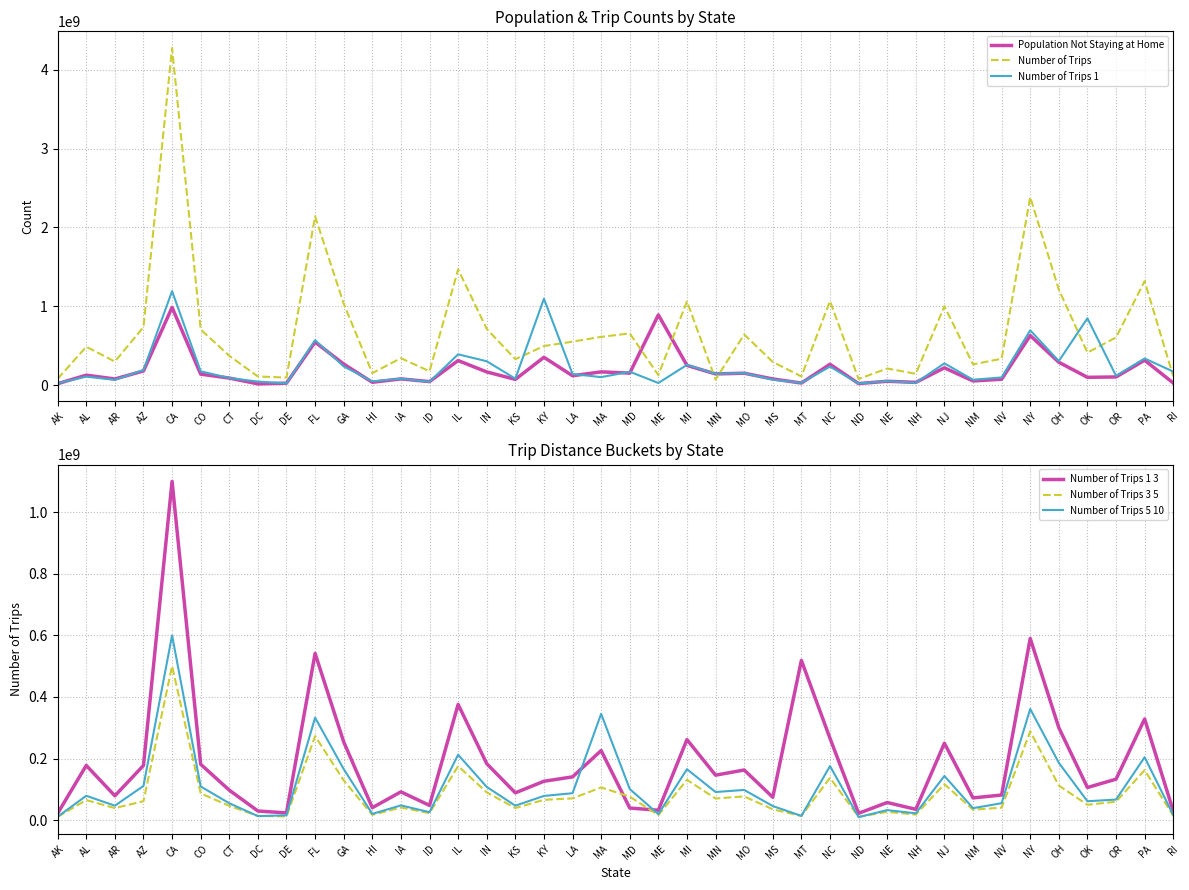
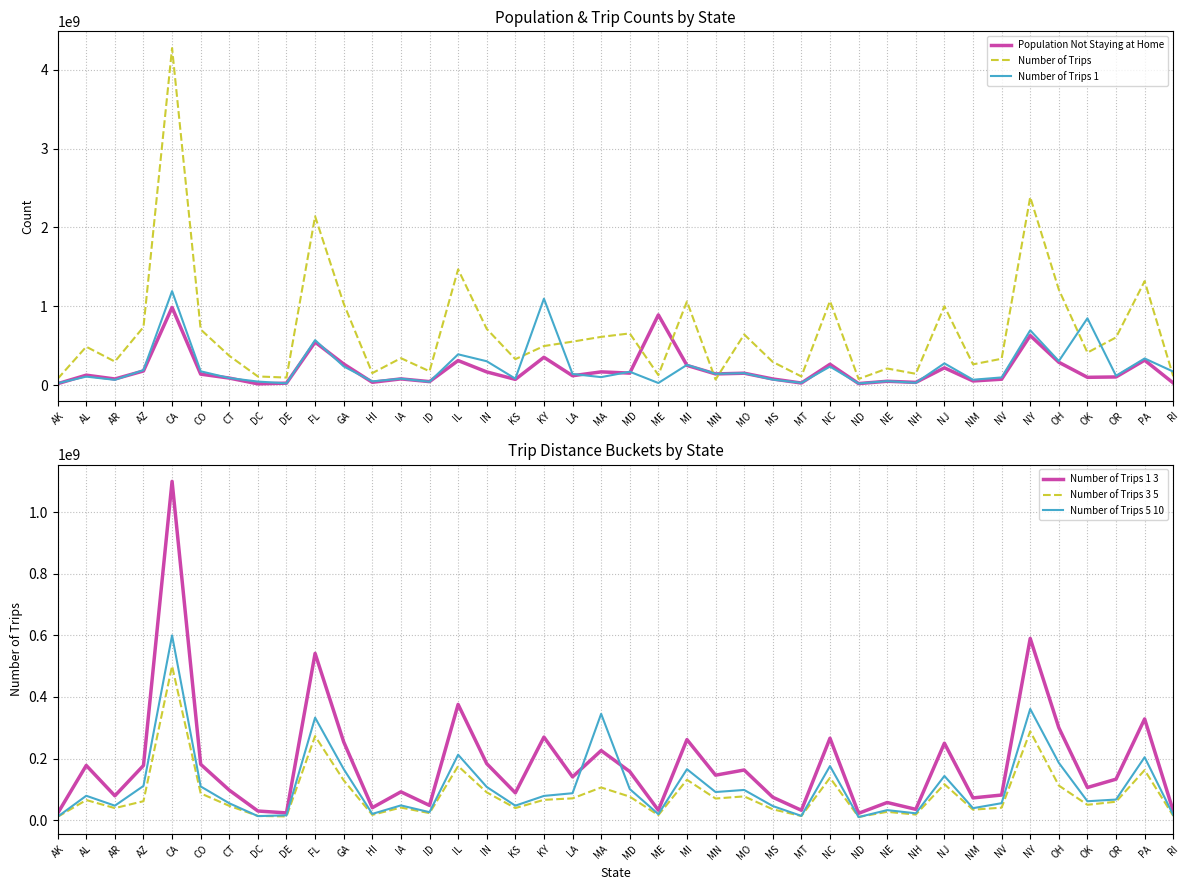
  {
    "Population & Trip Counts by State": {
      "Population Not Staying at Home": {
        "CA": 1000000000,
        "CO": 100000000,
        "IL": 300000000,
        "IN": 200000000,
        "KY": 400000000,
        "MA": 200000000,
        "ME": 900000000,
        "NJ": 200000000,
        "NY": 600000000,
        "OK": 100000000,
        "RI": 0
      },
      "Number of Trips": {
        "AK": 100000000,
        "AL": 500000000,
        "AR": 300000000,
        "AZ": 700000000,
        "CA": 4300000000,
        "CO": 700000000,
        "CT": 400000000,
        "DC": 100000000,
        "DE": 100000000,
        "FL": 2100000000,
        "GA": 1000000000,
        "HI": 200000000,
        "IA": 300000000,
        "ID": 200000000,
        "IL": 1500000000,
        "IN": 700000000,
        "KS": 300000000,
        "KY": 500000000,
        "LA": 600000000,
        "MA": 600000000,
        "MD": 700000000,
        "ME": 100000000,
        "MI": 1100000000,
        "MN": 100000000,
        "MO": 600000000,
        "MS": 300000000,
        "MT": 100000000,
        "NC": 1100000000,
        "ND": 100000000,
        "NE": 200000000,
        "NH": 100000000,
        "NJ": 1000000000,
        "NM": 300000000,
        "NV": 300000000,
        "NY": 2400000000,
        "OH": 1200000000,
        "OK": 400000000,
        "OR": 600000000,
        "PA": 1300000000,
        "RI": 100000000
      },
      "Number of Trips 1": {
        "CA": 1200000000,
        "CO": 200000000,
        "IL": 400000000,
        "IN": 300000000,
        "KY": 1100000000,
        "MA": 100000000,
        "ME": 0,
        "NJ": 300000000,
        "NY": 700000000,
        "OK": 800000000,
        "RI": 200000000
      }
    },
    "Trip Distance Buckets by State": {
      "Number of Trips 1 3": {
        "AK": 20000000,
        "AL": 180000000,
        "AR": 80000000,
        "AZ": 180000000,
        "CA": 1100000000,
        "CO": 180000000,
        "CT": 100000000,
        "DC": 30000000,
        "FL": 540000000,
        "GA": 250000000,
        "HI": 40000000,
        "IA": 90000000,
        "ID": 50000000,
        "IL": 380000000,
        "IN": 180000000,
        "KS": 90000000,
-       "KY": 130000000,
+       "KY": 270000000,
        "LA": 140000000,
        "MA": 230000000,
-       "MD": 40000000,
+       "MD": 160000000,
        "ME": 30000000,
        "MI": 260000000,
        "MN": 150000000,
        "MO": 160000000,
        "MS": 70000000,
-       "MT": 520000000,
+       "MT": 30000000,
        "NC": 270000000,
        "ND": 20000000,
        "NE": 60000000,
        "NH": 40000000,
        "NJ": 250000000,
        "NM": 70000000,
        "NV": 80000000,
        "NY": 590000000,
        "OH": 300000000,
        "OK": 110000000,
        "OR": 130000000,
        "PA": 330000000,
        "RI": 30000000
      },
      "Number of Trips 3 5": {
        "AL": 70000000,
        "AZ": 60000000,
        "CA": 500000000,
        "CO": 90000000,
        "FL": 270000000,
        "GA": 130000000,
        "IL": 180000000,
        "IN": 90000000,
        "KY": 70000000,
        "LA": 70000000,
        "MA": 110000000,
        "MD": 80000000,
        "MI": 130000000,
        "MN": 70000000,
        "MO": 80000000,
        "MS": 40000000,
        "NC": 140000000,
        "NJ": 120000000,
        "NV": 40000000,
        "NY": 290000000,
        "OH": 110000000,
        "OK": 50000000,
        "PA": 160000000
      },
      "Number of Trips 5 10": {
        "AL": 80000000,
        "AZ": 110000000,
        "CA": 600000000,
        "CO": 110000000,
        "FL": 330000000,
        "GA": 170000000,
        "IL": 210000000,
        "IN": 110000000,
        "KY": 80000000,
        "LA": 90000000,
        "MA": 350000000,
        "MD": 100000000,
        "MI": 170000000,
        "MN": 90000000,
        "MO": 100000000,
        "MS": 50000000,
        "NC": 180000000,
        "NJ": 140000000,
        "NV": 50000000,
        "NY": 360000000,
        "OH": 190000000,
        "OK": 60000000,
        "PA": 200000000
      }
    }
  }
